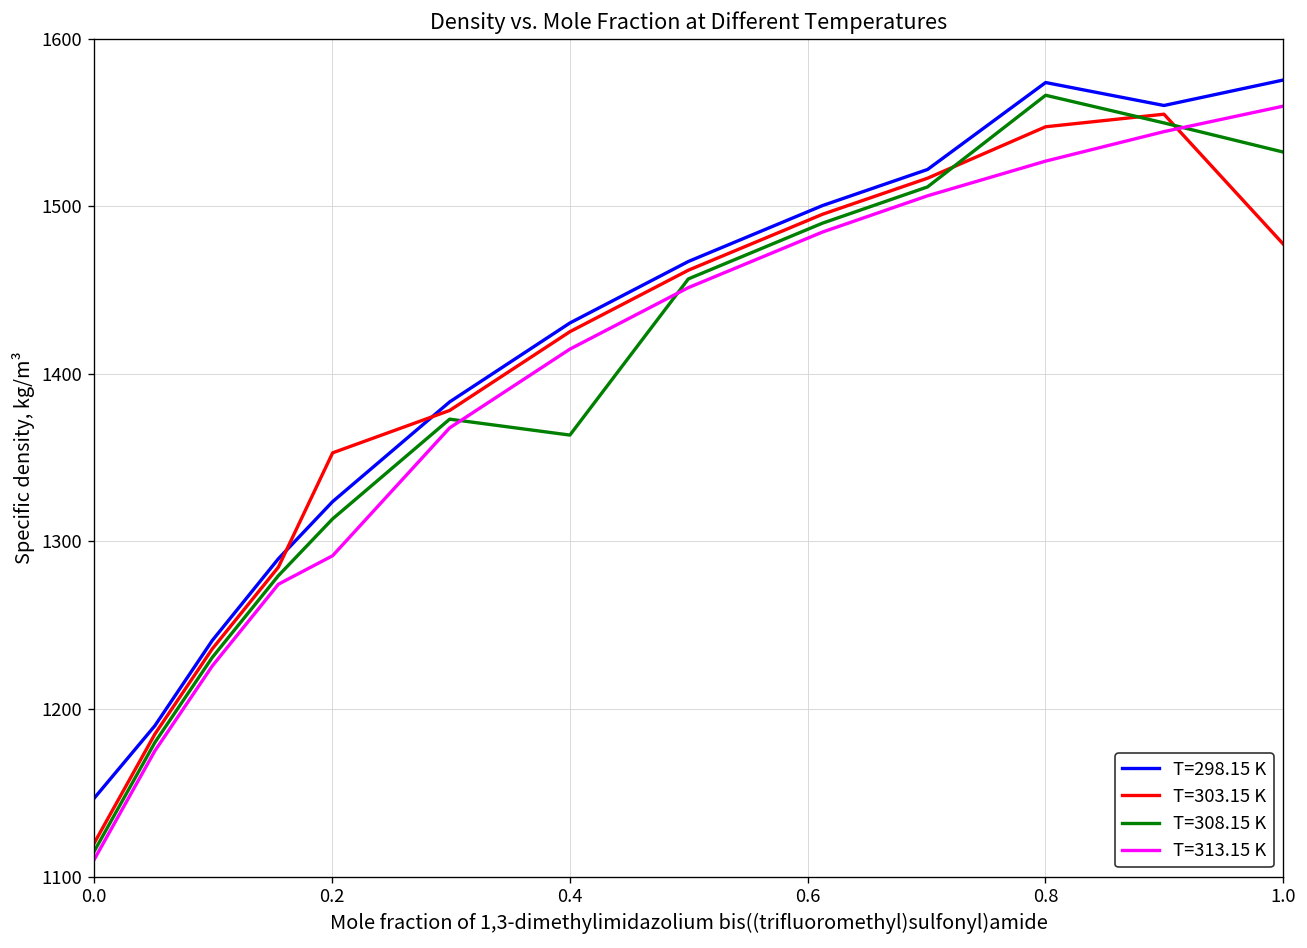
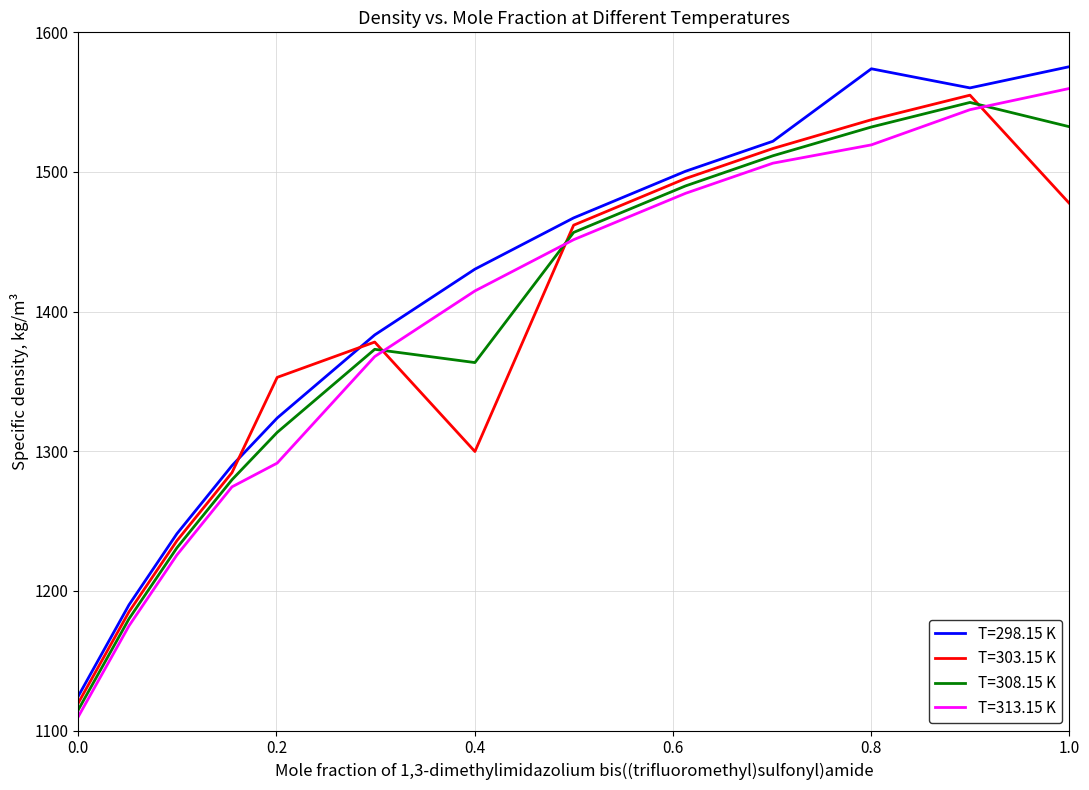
  {
    "T=298.15 K": {
-     "0.0": 1147,
+     "0.0": 1125,
      "0.2": 1324,
      "0.4": 1430,
      "0.8": 1574,
      "1.0": 1575
    },
    "T=303.15 K": {
      "0.0": 1120,
      "0.2": 1353,
-     "0.4": 1425,
-     "0.8": 1548,
+     "0.4": 1300,
+     "0.8": 1537,
      "1.0": 1478
    },
    "T=308.15 K": {
      "0.0": 1115,
      "0.2": 1314,
      "0.4": 1364,
-     "0.8": 1566,
+     "0.8": 1532,
      "1.0": 1532
    },
    "T=313.15 K": {
      "0.0": 1110,
      "0.2": 1292,
      "0.4": 1415,
-     "0.8": 1527,
+     "0.8": 1519,
      "1.0": 1560
    }
  }
